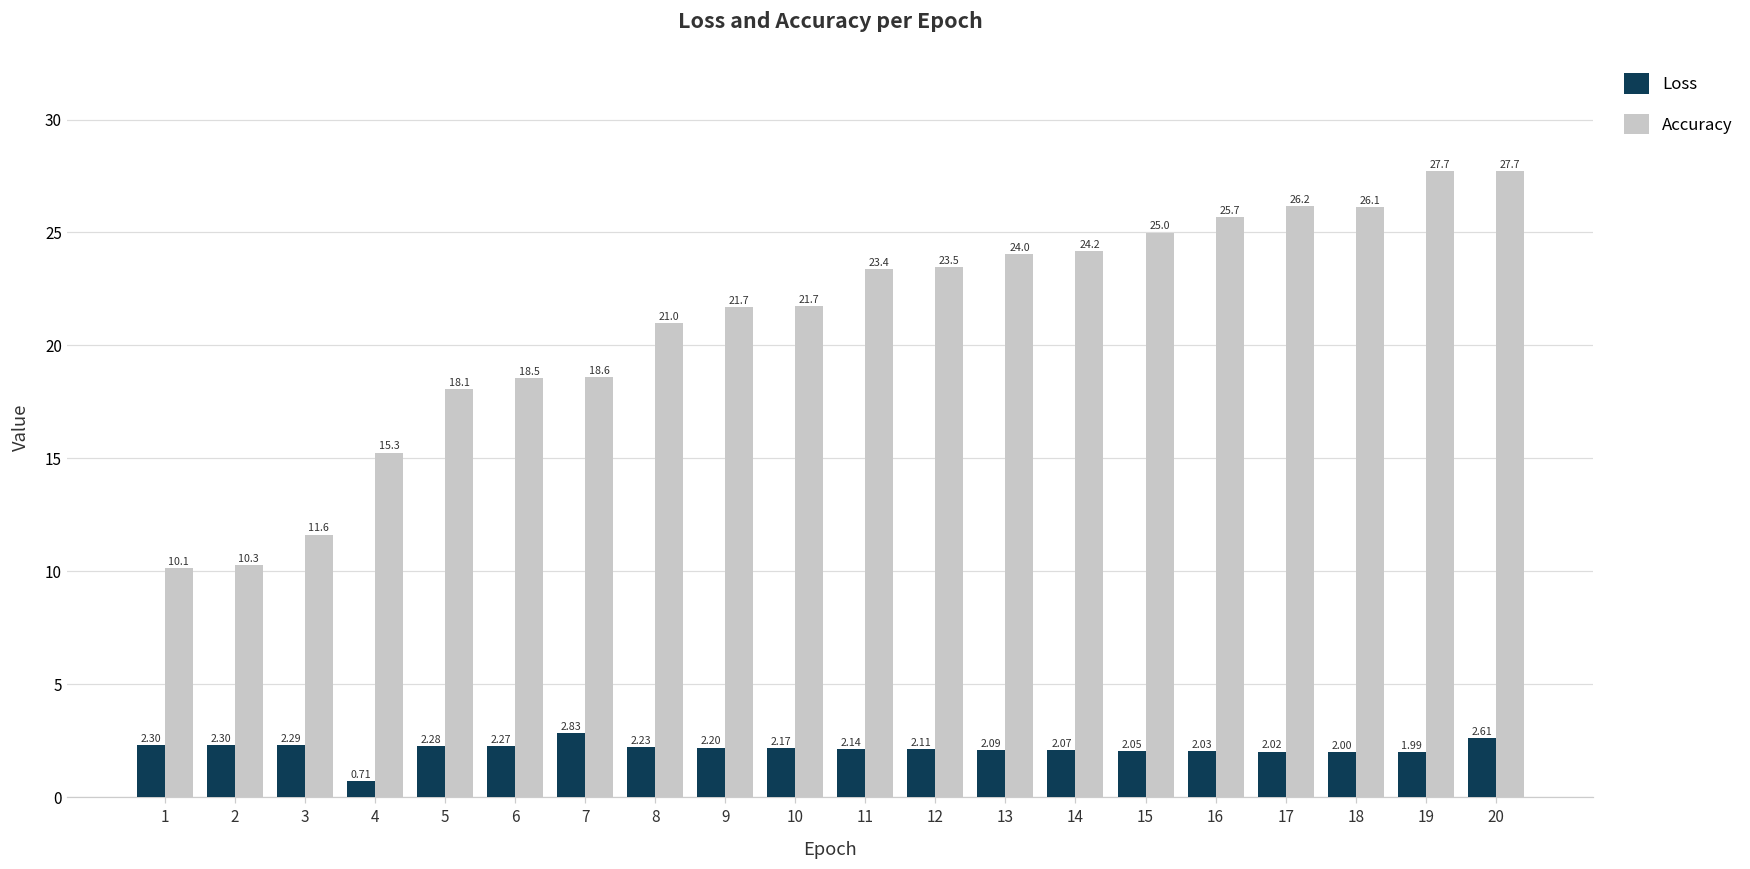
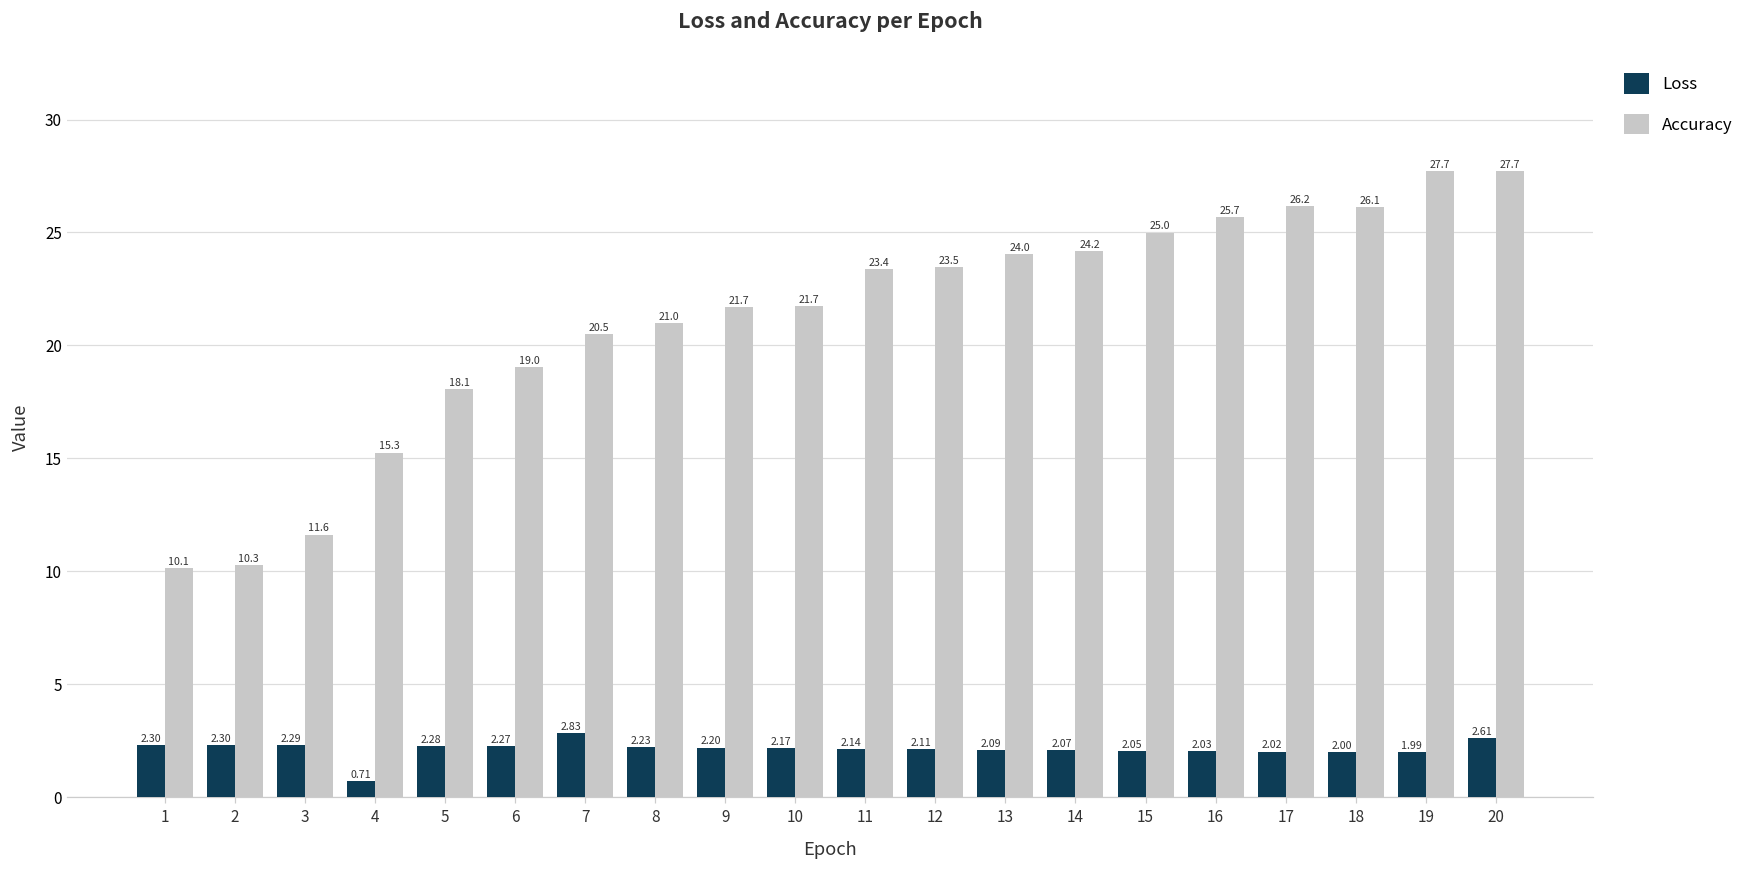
  {
    "Loss": {
      "1": 2.30,
      "2": 2.30,
      "3": 2.29,
      "4": 0.71,
      "5": 2.28,
      "6": 2.27,
      "7": 2.83,
      "8": 2.23,
      "9": 2.20,
      "10": 2.17,
      "11": 2.14,
      "12": 2.11,
      "13": 2.09,
      "14": 2.07,
      "15": 2.05,
      "16": 2.03,
      "17": 2.02,
      "18": 2.00,
      "19": 1.99,
      "20": 2.61
    },
    "Accuracy": {
      "1": 10.1,
      "2": 10.3,
      "3": 11.6,
      "4": 15.3,
      "5": 18.1,
-     "6": 18.5,
-     "7": 18.6,
+     "6": 19.0,
+     "7": 20.5,
      "8": 21.0,
      "9": 21.7,
      "10": 21.7,
      "11": 23.4,
      "12": 23.5,
      "13": 24.0,
      "14": 24.2,
      "15": 25.0,
      "16": 25.7,
      "17": 26.2,
      "18": 26.1,
      "19": 27.7,
      "20": 27.7
    }
  }
